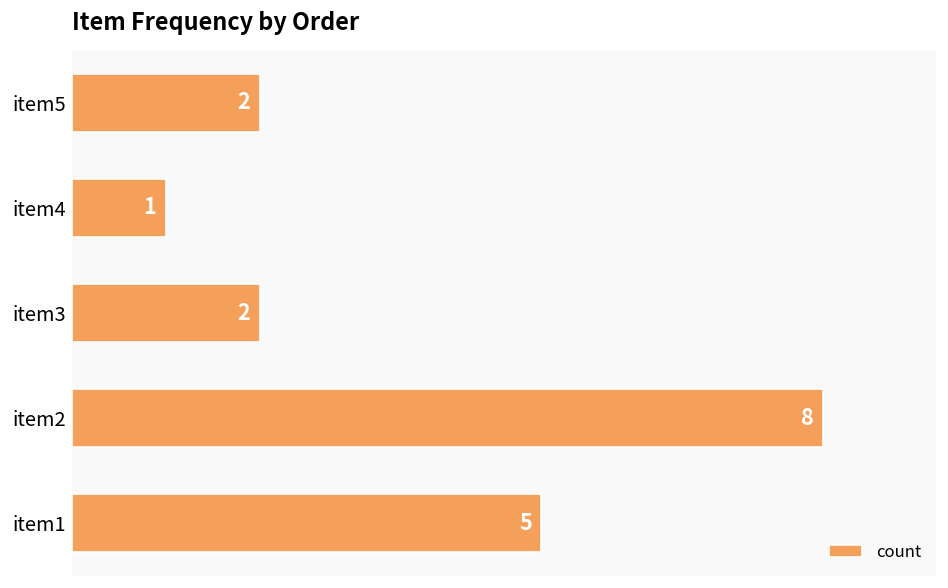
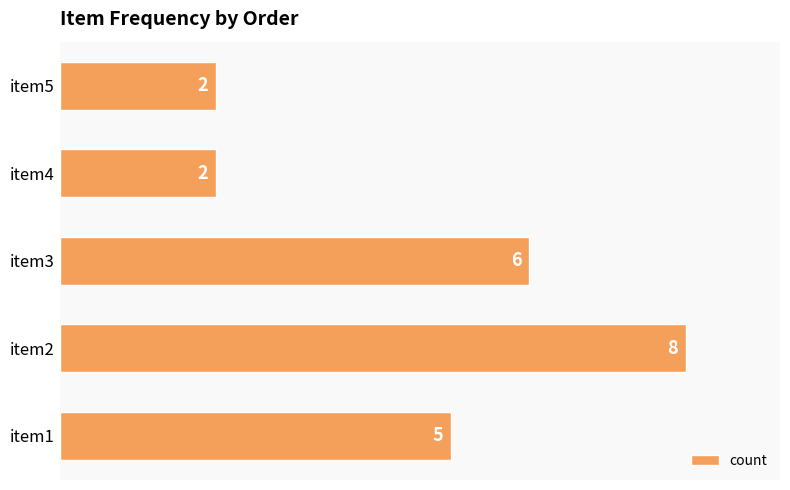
  {
    "item5": 2,
-   "item4": 1,
-   "item3": 2,
+   "item4": 2,
+   "item3": 6,
    "item2": 8,
    "item1": 5
  }
